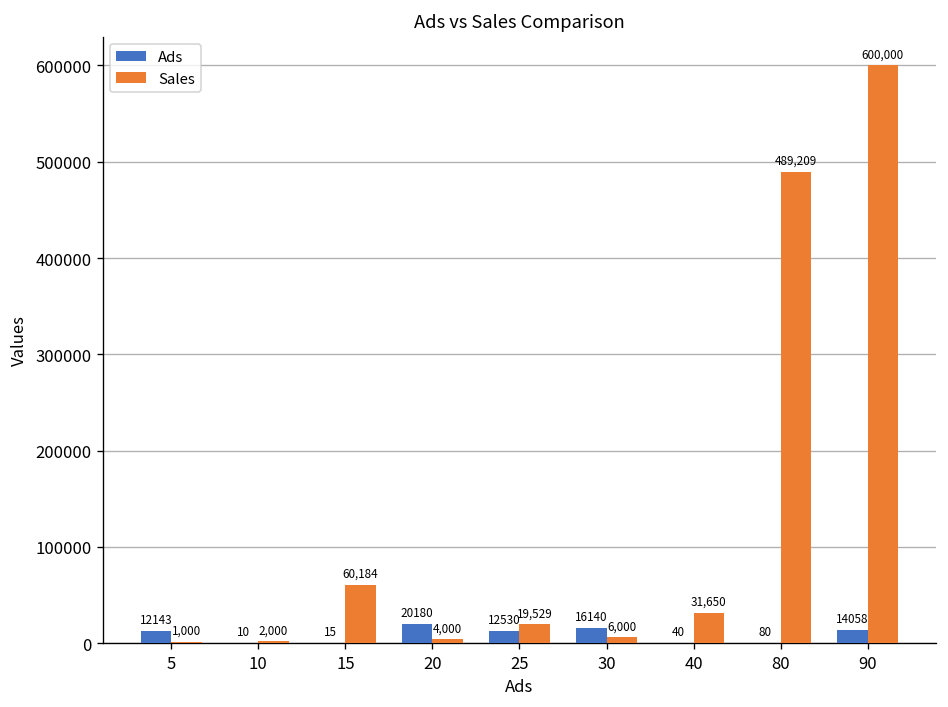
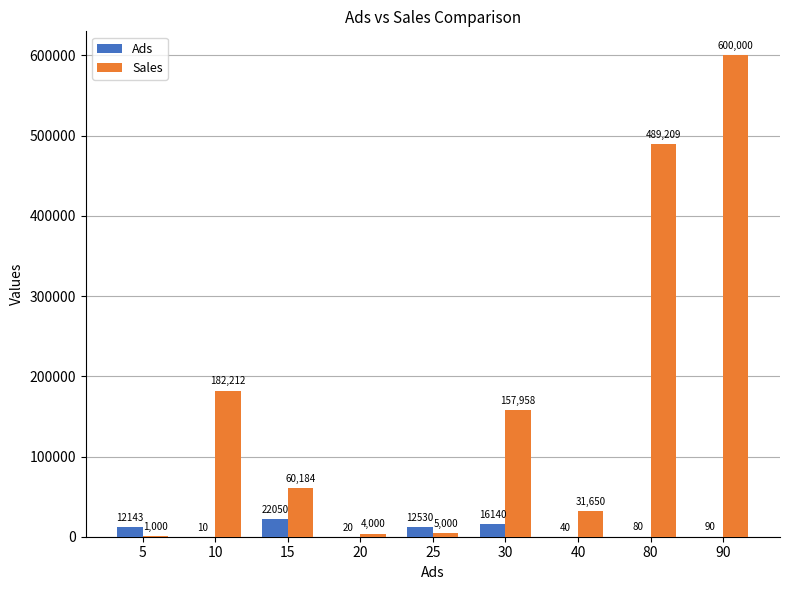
  {
    "Ads": {
      "5": "12143",
      "10": "10",
-     "15": "15",
-     "20": "20180",
+     "15": "22050",
+     "20": "20",
      "25": "12530",
      "30": "16140",
      "40": "40",
      "80": "80",
-     "90": "14058"
+     "90": "90"
    },
    "Sales": {
      "5": "1,000",
-     "10": "2,000",
+     "10": "182,212",
      "15": "60,184",
      "20": "4,000",
-     "25": "19,529",
-     "30": "6,000",
+     "25": "5,000",
+     "30": "157,958",
      "40": "31,650",
      "80": "489,209",
      "90": "600,000"
    }
  }
